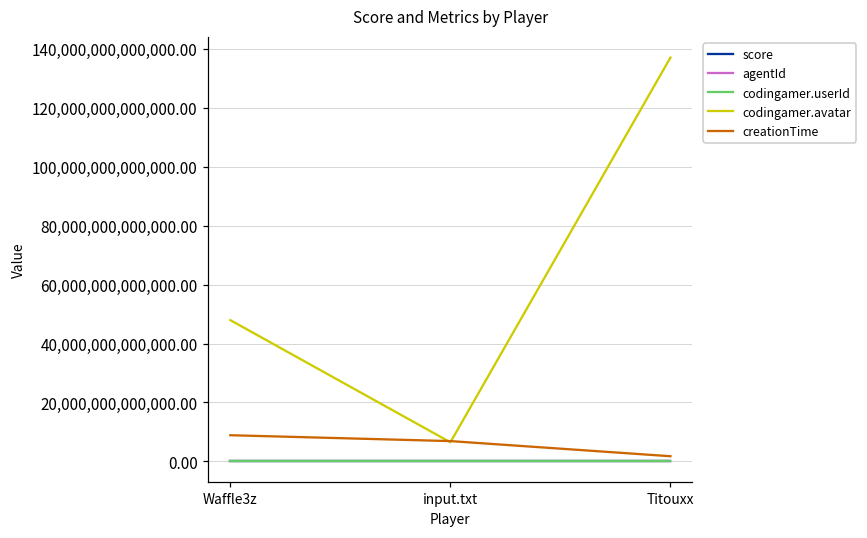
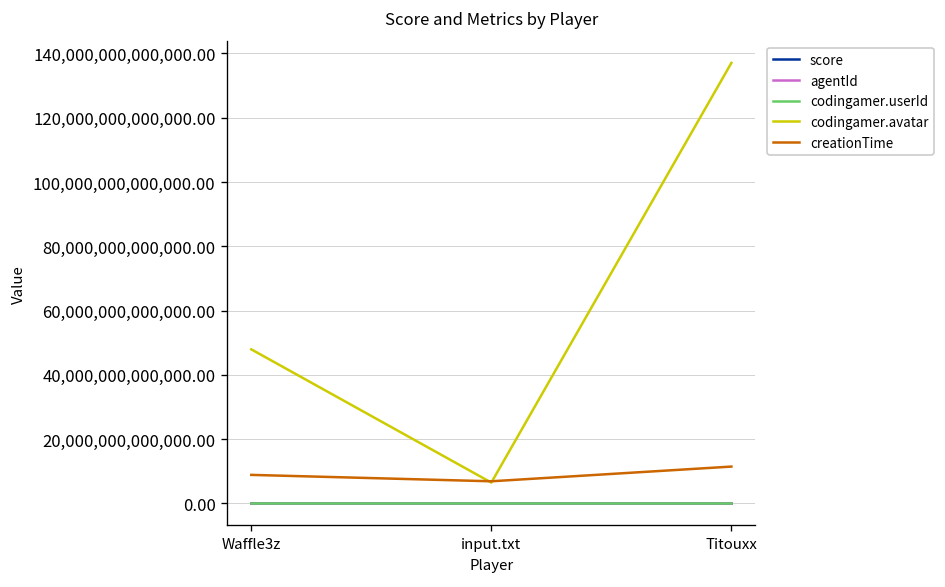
  {
    "codingamer.userId": {
      "Waffle3z": "0",
      "input.txt": "0",
      "Titouxx": "0"
    },
    "codingamer.avatar": {
      "Waffle3z": "48,000,000,000,000",
      "Titouxx": "137,000,000,000,000"
    },
    "creationTime": {
      "Waffle3z": "9,000,000,000,000",
-     "Titouxx": "2,000,000,000,000"
+     "Titouxx": "11,000,000,000,000"
    }
  }
